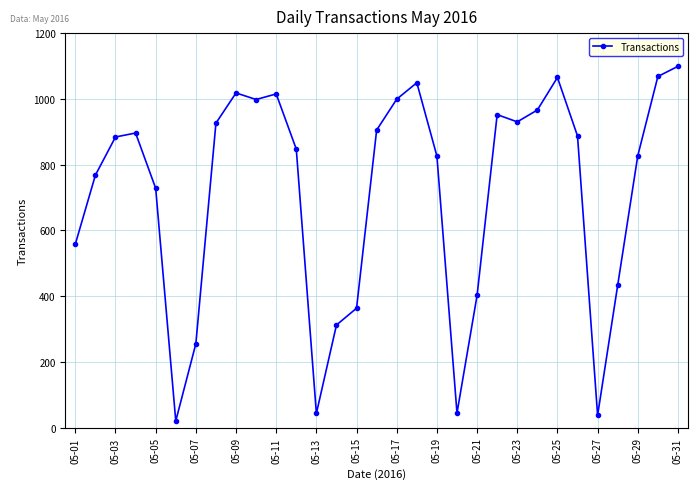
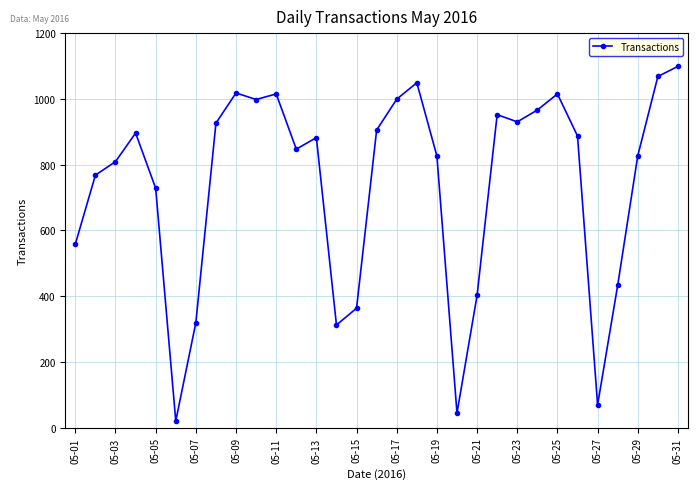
  {
    "05-01": 560,
-   "05-03": 880,
+   "05-03": 810,
    "05-05": 730,
-   "05-07": 260,
+   "05-07": 320,
    "05-09": 1020,
    "05-11": 1020,
-   "05-13": 40,
+   "05-13": 880,
    "05-15": 360,
    "05-17": 1000,
    "05-19": 830,
    "05-21": 400,
    "05-23": 930,
-   "05-25": 1070,
-   "05-27": 40,
+   "05-25": 1020,
+   "05-27": 70,
    "05-29": 830,
    "05-31": 1100
  }
